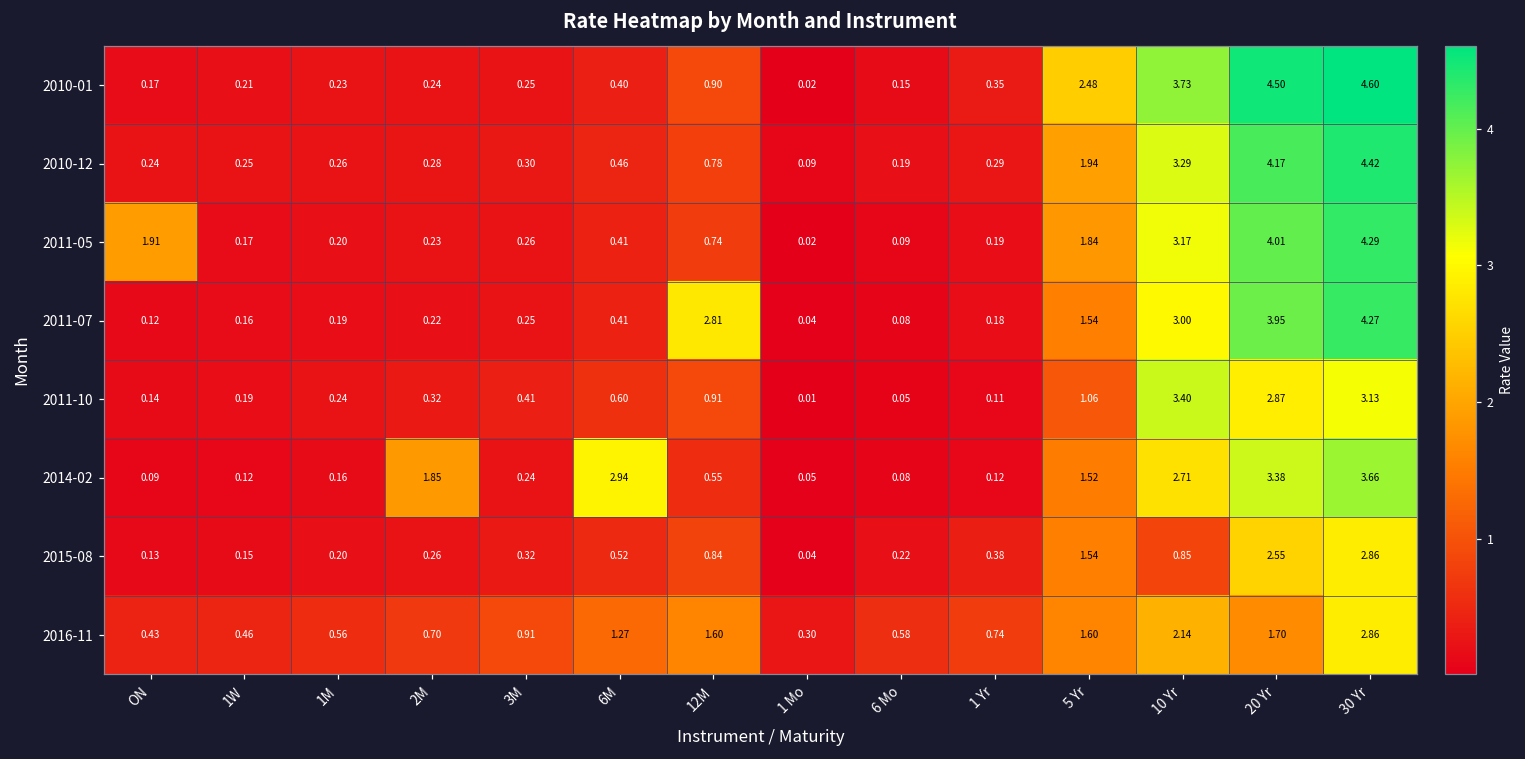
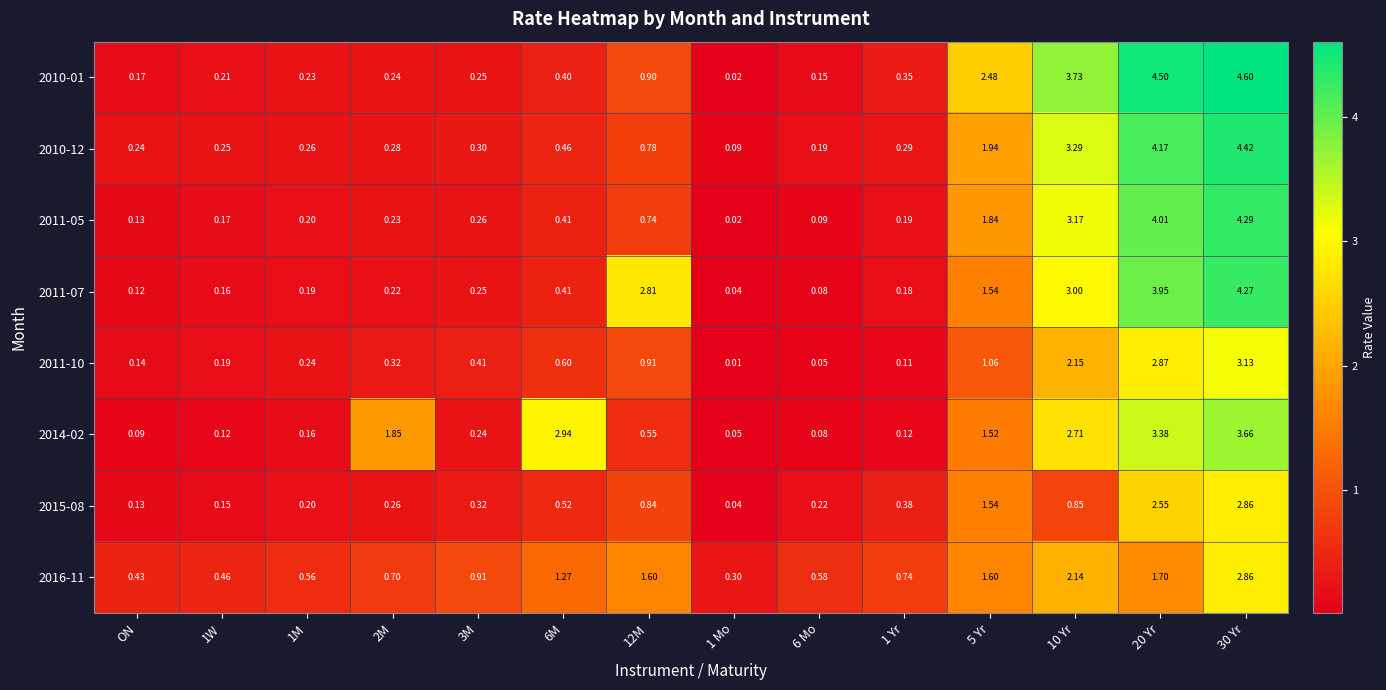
  {
    "2010-01": {
      "ON": 0.17,
      "1W": 0.21,
      "1M": 0.23,
      "2M": 0.24,
      "3M": 0.25,
      "6M": 0.40,
      "12M": 0.90,
      "1 Mo": 0.02,
      "6 Mo": 0.15,
      "1 Yr": 0.35,
      "5 Yr": 2.48,
      "10 Yr": 3.73,
      "20 Yr": 4.50,
      "30 Yr": 4.60
    },
    "2010-12": {
      "ON": 0.24,
      "1W": 0.25,
      "1M": 0.26,
      "2M": 0.28,
      "3M": 0.30,
      "6M": 0.46,
      "12M": 0.78,
      "1 Mo": 0.09,
      "6 Mo": 0.19,
      "1 Yr": 0.29,
      "5 Yr": 1.94,
      "10 Yr": 3.29,
      "20 Yr": 4.17,
      "30 Yr": 4.42
    },
    "2011-05": {
-     "ON": 1.91,
+     "ON": 0.13,
      "1W": 0.17,
      "1M": 0.20,
      "2M": 0.23,
      "3M": 0.26,
      "6M": 0.41,
      "12M": 0.74,
      "1 Mo": 0.02,
      "6 Mo": 0.09,
      "1 Yr": 0.19,
      "5 Yr": 1.84,
      "10 Yr": 3.17,
      "20 Yr": 4.01,
      "30 Yr": 4.29
    },
    "2011-07": {
      "ON": 0.12,
      "1W": 0.16,
      "1M": 0.19,
      "2M": 0.22,
      "3M": 0.25,
      "6M": 0.41,
      "12M": 2.81,
      "1 Mo": 0.04,
      "6 Mo": 0.08,
      "1 Yr": 0.18,
      "5 Yr": 1.54,
      "10 Yr": 3.00,
      "20 Yr": 3.95,
      "30 Yr": 4.27
    },
    "2011-10": {
      "ON": 0.14,
      "1W": 0.19,
      "1M": 0.24,
      "2M": 0.32,
      "3M": 0.41,
      "6M": 0.60,
      "12M": 0.91,
      "1 Mo": 0.01,
      "6 Mo": 0.05,
      "1 Yr": 0.11,
      "5 Yr": 1.06,
-     "10 Yr": 3.40,
+     "10 Yr": 2.15,
      "20 Yr": 2.87,
      "30 Yr": 3.13
    },
    "2014-02": {
      "ON": 0.09,
      "1W": 0.12,
      "1M": 0.16,
      "2M": 1.85,
      "3M": 0.24,
      "6M": 2.94,
      "12M": 0.55,
      "1 Mo": 0.05,
      "6 Mo": 0.08,
      "1 Yr": 0.12,
      "5 Yr": 1.52,
      "10 Yr": 2.71,
      "20 Yr": 3.38,
      "30 Yr": 3.66
    },
    "2015-08": {
      "ON": 0.13,
      "1W": 0.15,
      "1M": 0.20,
      "2M": 0.26,
      "3M": 0.32,
      "6M": 0.52,
      "12M": 0.84,
      "1 Mo": 0.04,
      "6 Mo": 0.22,
      "1 Yr": 0.38,
      "5 Yr": 1.54,
      "10 Yr": 0.85,
      "20 Yr": 2.55,
      "30 Yr": 2.86
    },
    "2016-11": {
      "ON": 0.43,
      "1W": 0.46,
      "1M": 0.56,
      "2M": 0.70,
      "3M": 0.91,
      "6M": 1.27,
      "12M": 1.60,
      "1 Mo": 0.30,
      "6 Mo": 0.58,
      "1 Yr": 0.74,
      "5 Yr": 1.60,
      "10 Yr": 2.14,
      "20 Yr": 1.70,
      "30 Yr": 2.86
    }
  }
